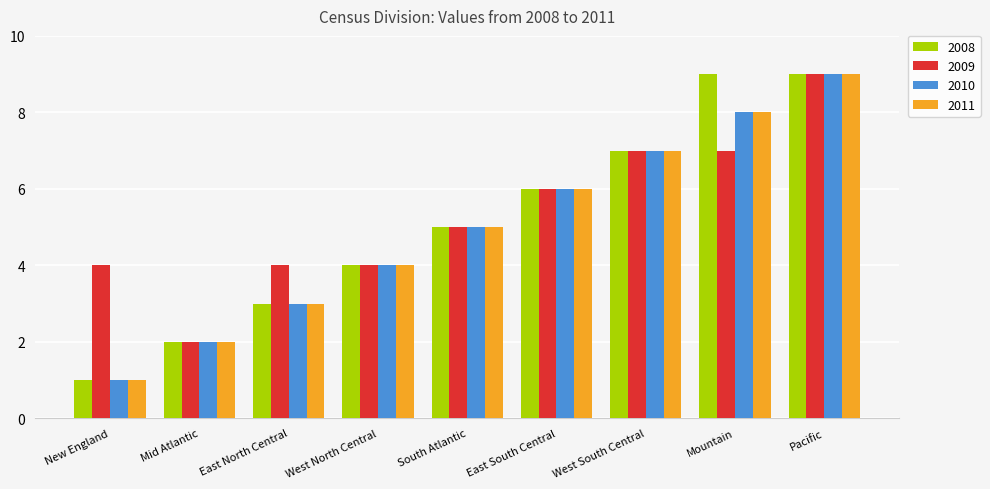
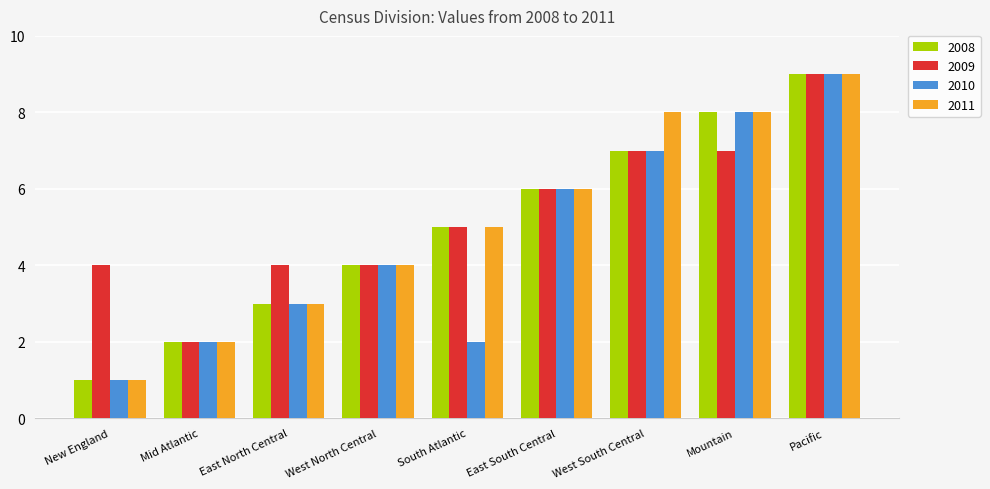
  {
    "2008": {
      "New England": 1,
      "Mid Atlantic": 2,
      "East North Central": 3,
      "West North Central": 4,
      "South Atlantic": 5,
      "East South Central": 6,
      "West South Central": 7,
-     "Mountain": 9,
+     "Mountain": 8,
      "Pacific": 9
    },
    "2009": {
      "New England": 4,
      "Mid Atlantic": 2,
      "East North Central": 4,
      "West North Central": 4,
      "South Atlantic": 5,
      "East South Central": 6,
      "West South Central": 7,
      "Mountain": 7,
      "Pacific": 9
    },
    "2010": {
      "New England": 1,
      "Mid Atlantic": 2,
      "East North Central": 3,
      "West North Central": 4,
-     "South Atlantic": 5,
+     "South Atlantic": 2,
      "East South Central": 6,
      "West South Central": 7,
      "Mountain": 8,
      "Pacific": 9
    },
    "2011": {
      "New England": 1,
      "Mid Atlantic": 2,
      "East North Central": 3,
      "West North Central": 4,
      "South Atlantic": 5,
      "East South Central": 6,
-     "West South Central": 7,
+     "West South Central": 8,
      "Mountain": 8,
      "Pacific": 9
    }
  }
